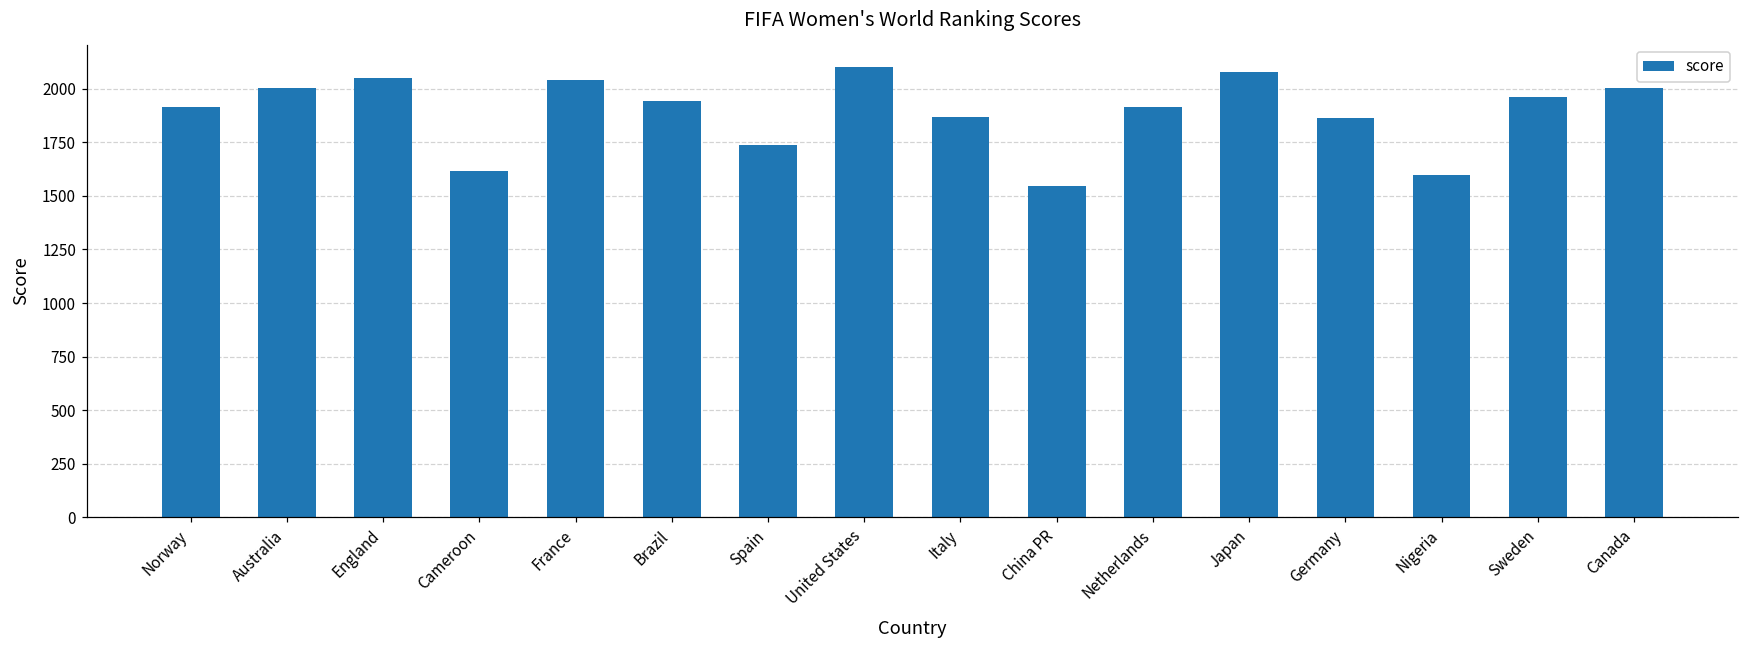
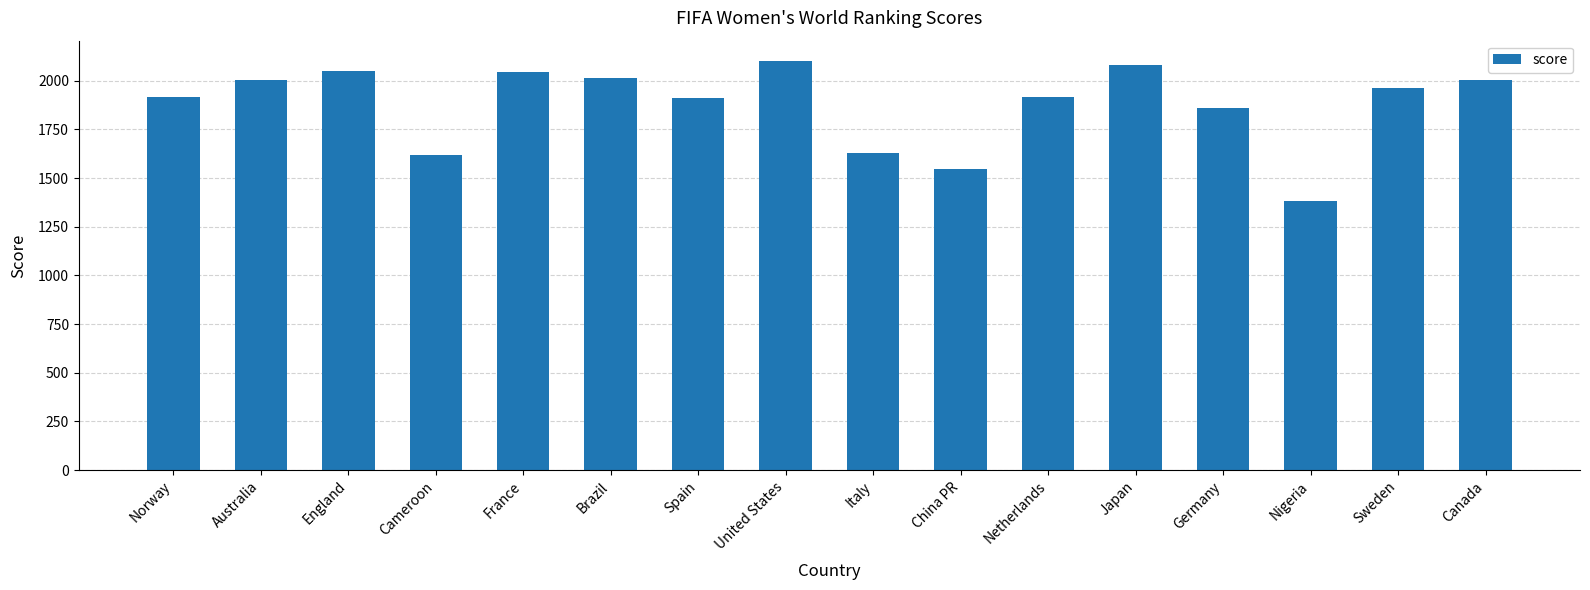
  {
    "Norway": 1920,
    "Australia": 2000,
    "England": 2050,
    "Cameroon": 1620,
    "France": 2040,
-   "Brazil": 1940,
-   "Spain": 1740,
+   "Brazil": 2010,
+   "Spain": 1910,
    "United States": 2100,
-   "Italy": 1870,
+   "Italy": 1630,
    "China PR": 1550,
    "Netherlands": 1920,
    "Japan": 2080,
    "Germany": 1860,
-   "Nigeria": 1600,
+   "Nigeria": 1380,
    "Sweden": 1960,
    "Canada": 2010
  }
